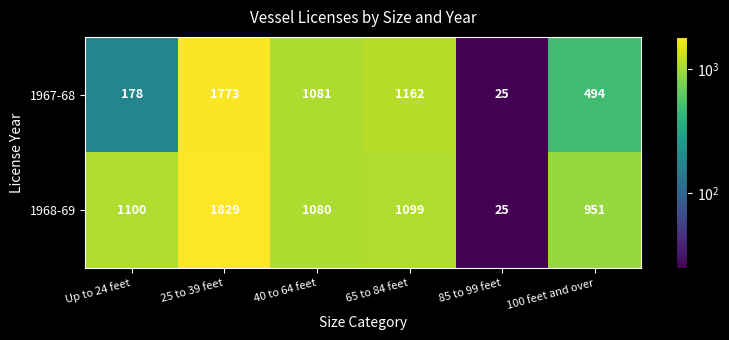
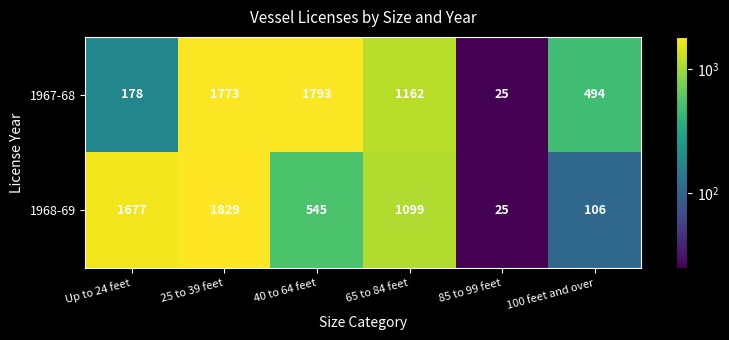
  {
    "1967-68": {
      "Up to 24 feet": 178,
      "25 to 39 feet": 1773,
-     "40 to 64 feet": 1081,
+     "40 to 64 feet": 1793,
      "65 to 84 feet": 1162,
      "85 to 99 feet": 25,
      "100 feet and over": 494
    },
    "1968-69": {
-     "Up to 24 feet": 1100,
+     "Up to 24 feet": 1677,
      "25 to 39 feet": 1829,
-     "40 to 64 feet": 1080,
+     "40 to 64 feet": 545,
      "65 to 84 feet": 1099,
      "85 to 99 feet": 25,
-     "100 feet and over": 951
+     "100 feet and over": 106
    }
  }
